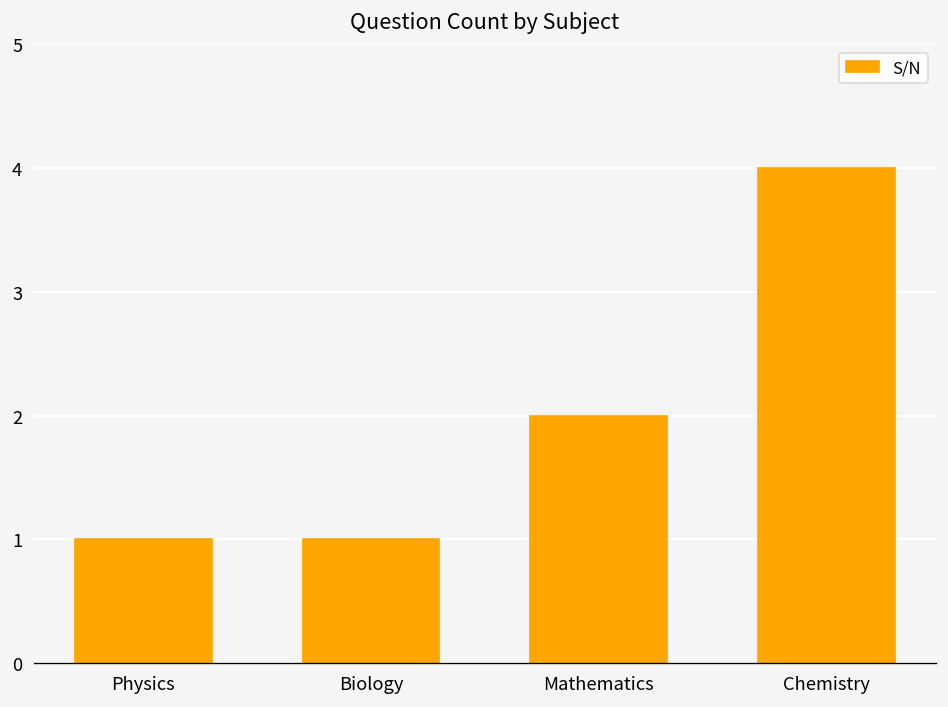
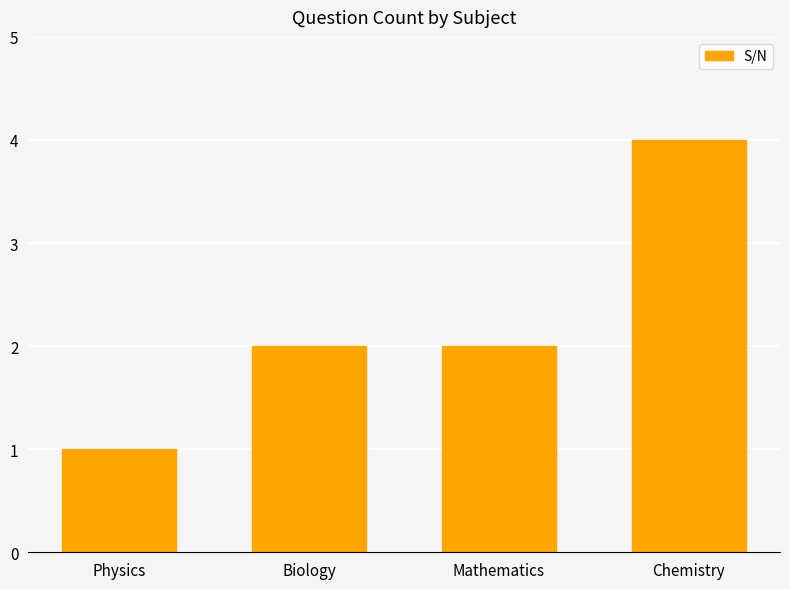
  {
    "Physics": 1,
-   "Biology": 1,
+   "Biology": 2,
    "Mathematics": 2,
    "Chemistry": 4
  }
